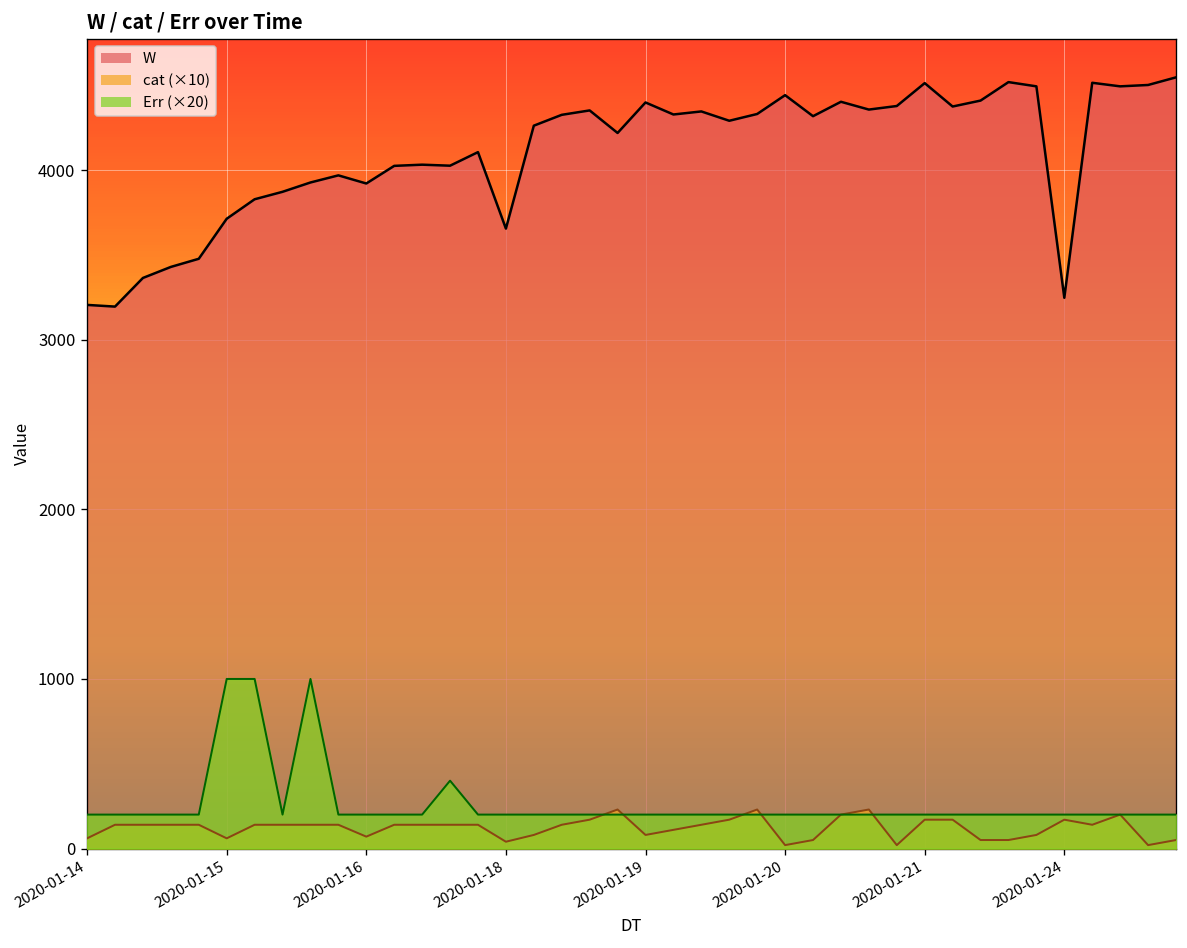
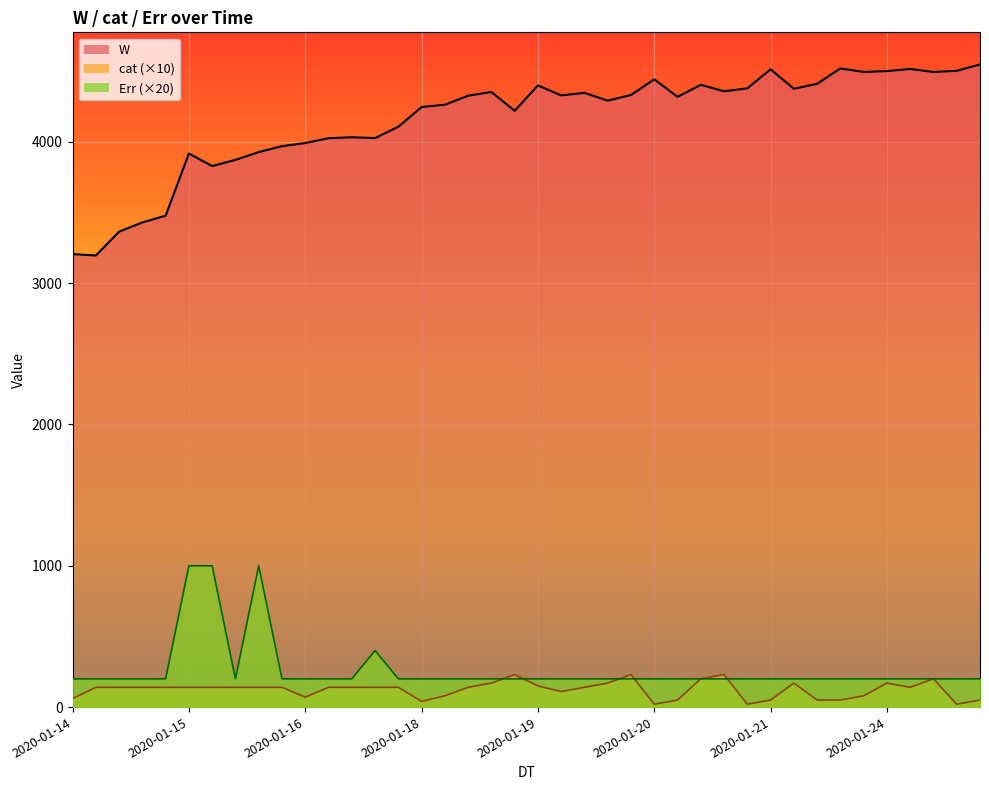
  {
    "W": {
      "2020-01-14": 3210,
-     "2020-01-15": 3710,
-     "2020-01-16": 3920,
-     "2020-01-18": 3660,
+     "2020-01-15": 3920,
+     "2020-01-16": 3990,
+     "2020-01-18": 4250,
      "2020-01-19": 4400,
      "2020-01-20": 4440,
      "2020-01-21": 4510,
-     "2020-01-24": 3250
+     "2020-01-24": 4500
    },
    "cat (×10)": {
      "2020-01-14": 60,
-     "2020-01-15": 60,
+     "2020-01-15": 140,
      "2020-01-16": 70,
      "2020-01-18": 40,
-     "2020-01-19": 80,
+     "2020-01-19": 150,
      "2020-01-20": 20,
-     "2020-01-21": 170,
+     "2020-01-21": 50,
      "2020-01-24": 170
    },
    "Err (×20)": {
      "2020-01-14": 200,
      "2020-01-15": 1000,
      "2020-01-16": 200,
      "2020-01-18": 200,
      "2020-01-19": 200,
      "2020-01-20": 200,
      "2020-01-21": 200,
      "2020-01-24": 200
    }
  }
